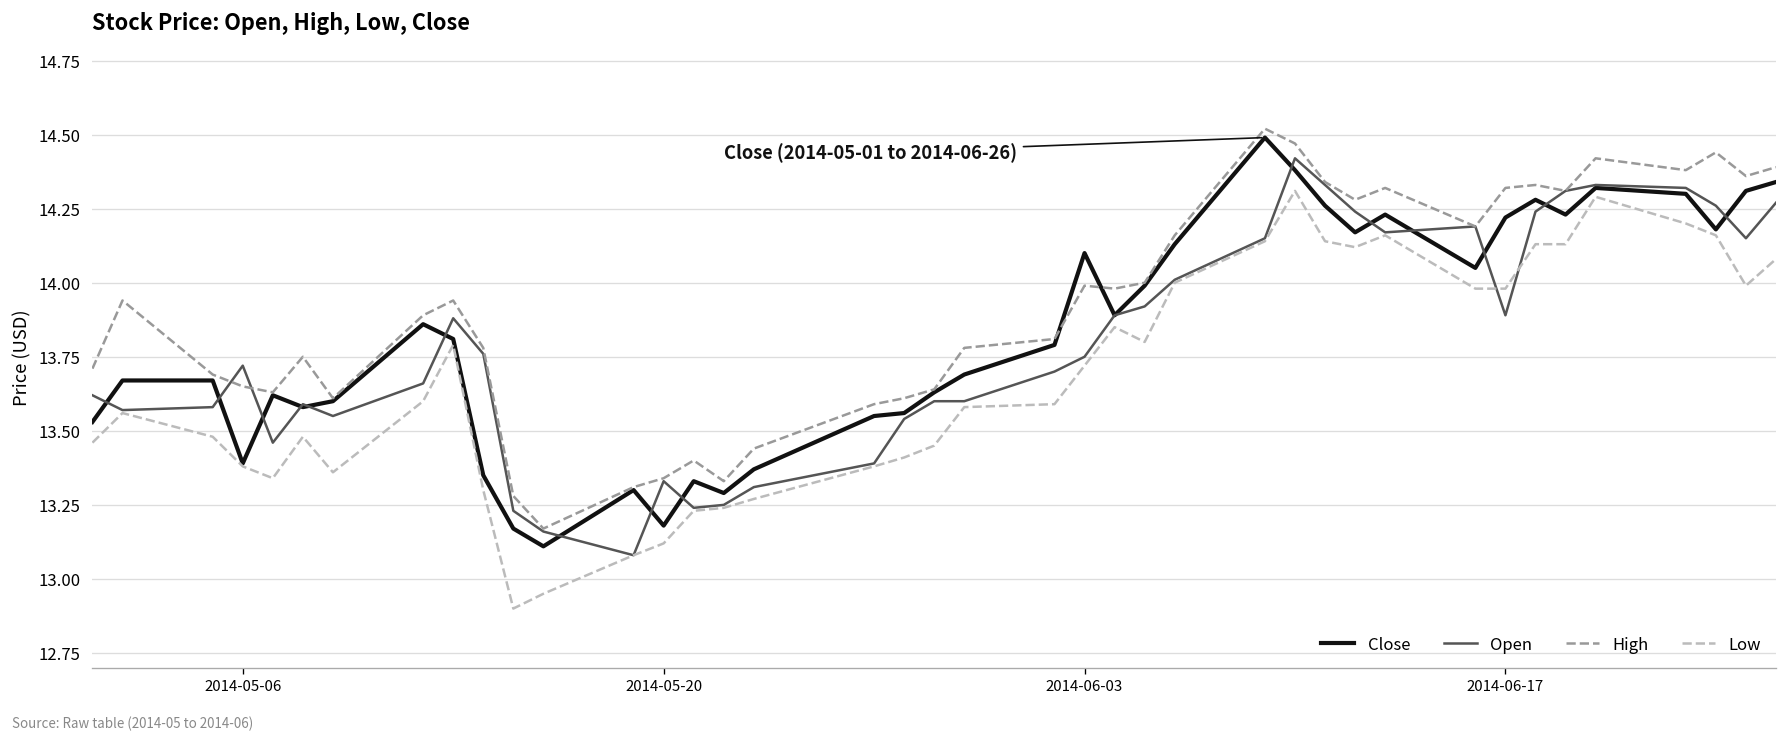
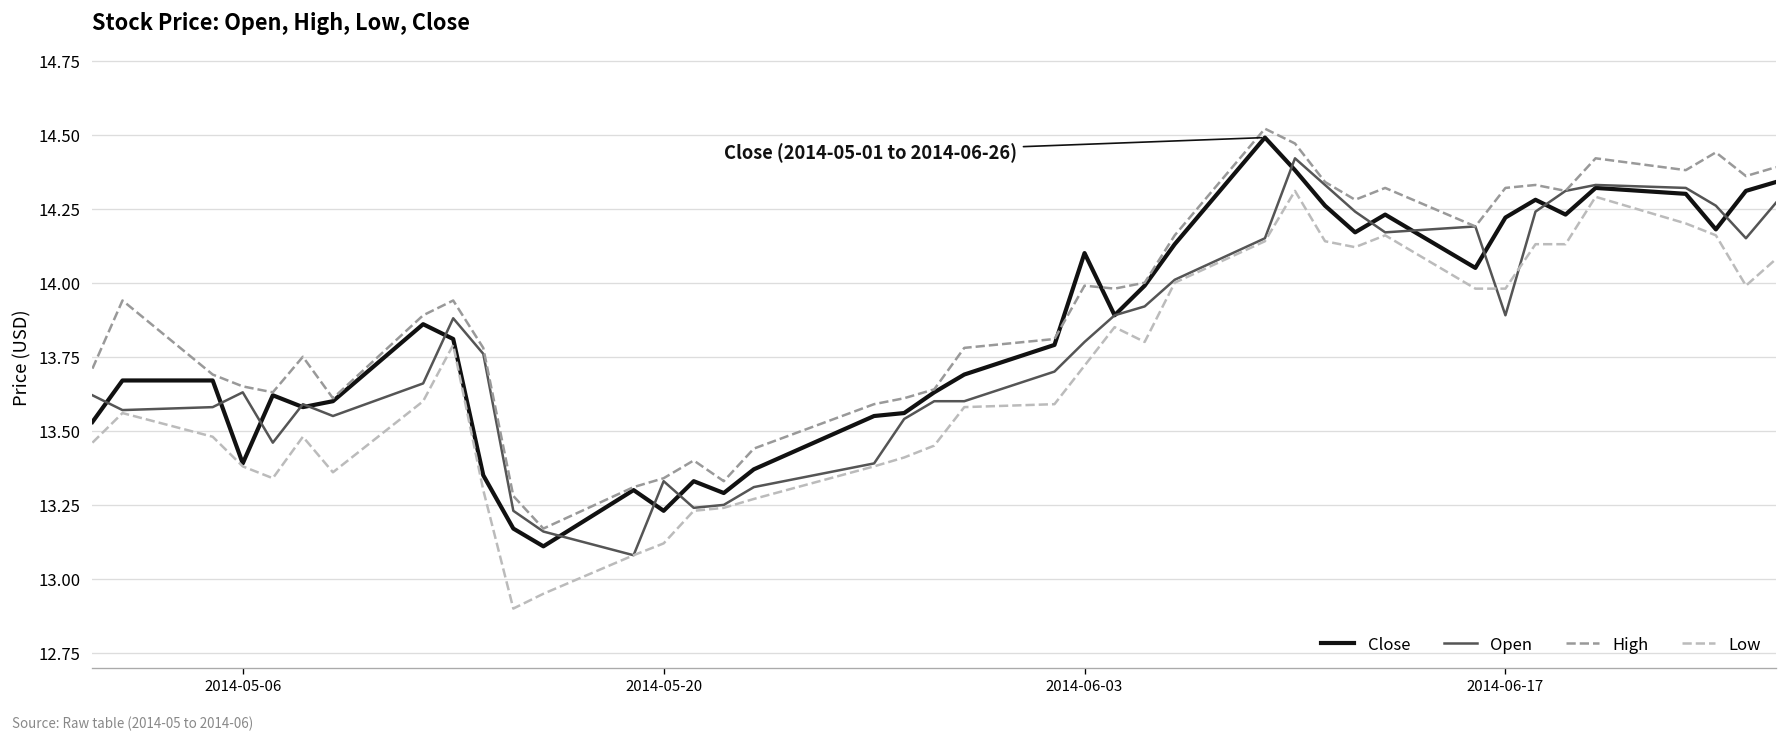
  {
    "Close": {
-     "2014-05-20": 13.18,
+     "2014-05-20": 13.23,
      "2014-06-03": 14.10,
      "2014-06-17": 14.22
    },
    "Open": {
-     "2014-05-06": 13.72,
-     "2014-06-03": 13.75,
+     "2014-05-06": 13.63,
+     "2014-06-03": 13.80,
      "2014-06-17": 13.89
    }
  }
